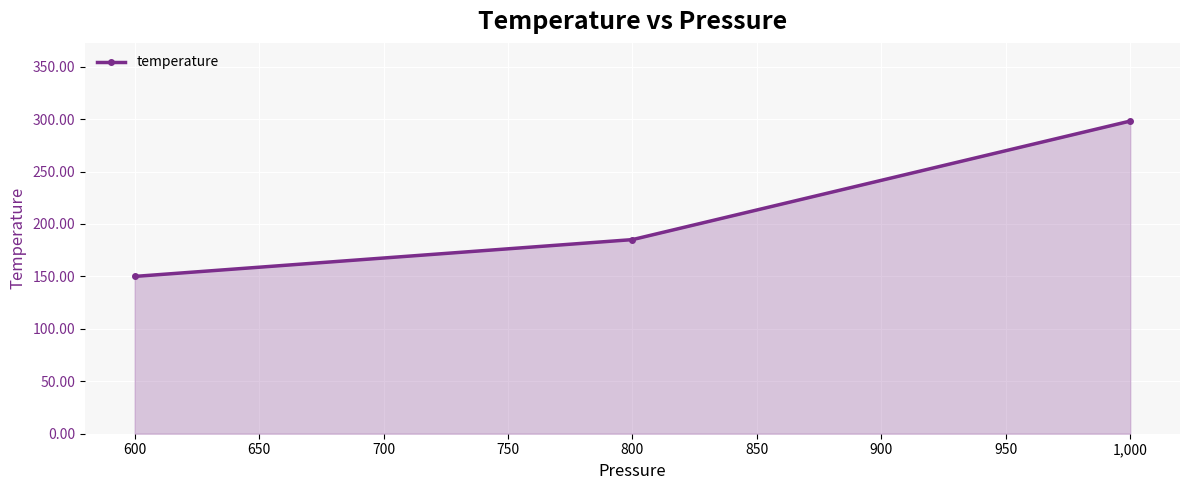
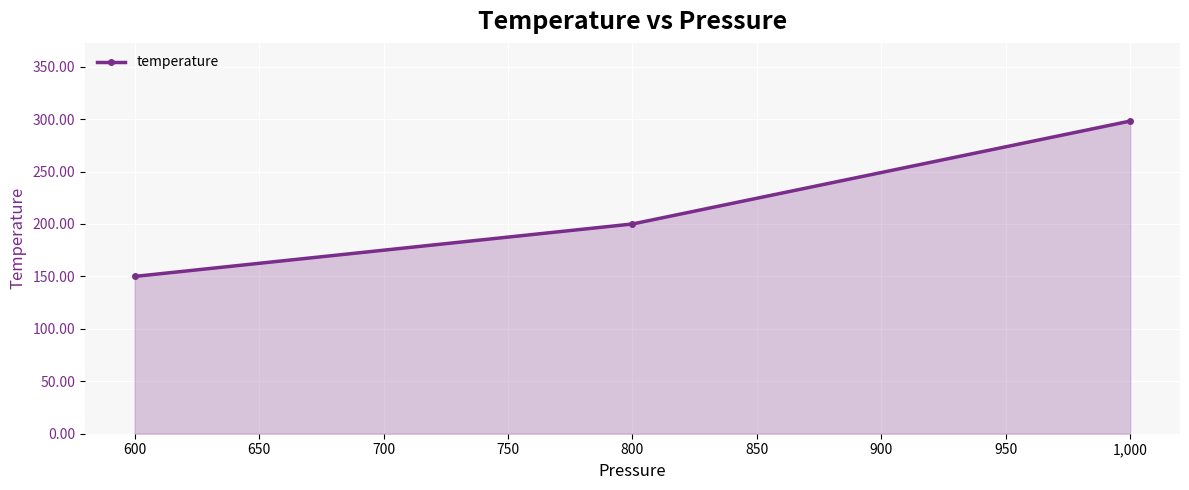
  {
    "600": 150,
-   "800": 185,
+   "800": 200,
    "1,000": 298
  }
